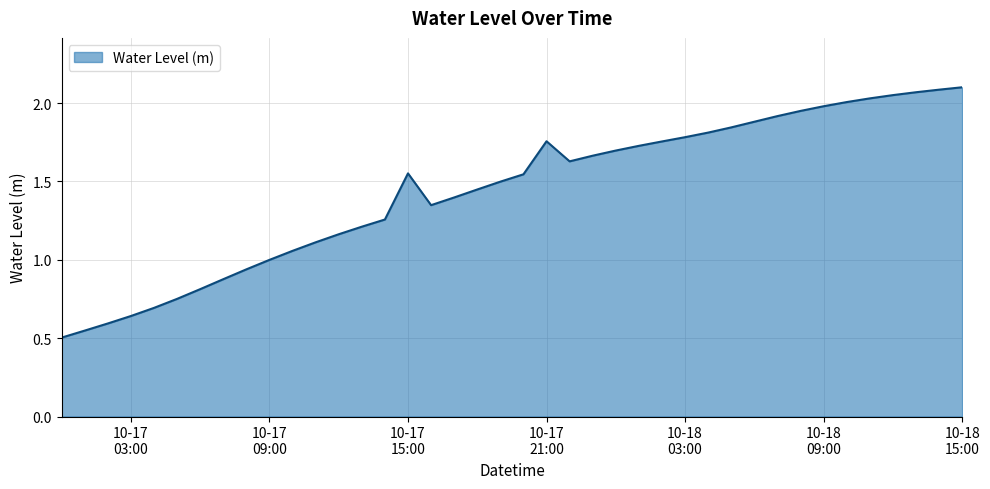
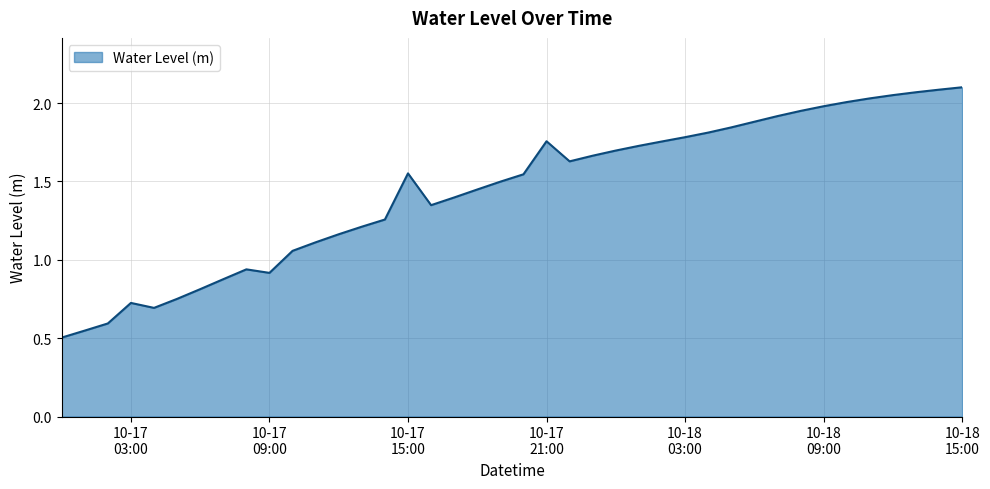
  {
-   "10-17 03:00": 0.64,
-   "10-17 09:00": 1.00,
+   "10-17 03:00": 0.72,
+   "10-17 09:00": 0.92,
    "10-17 15:00": 1.55,
    "10-17 21:00": 1.76,
    "10-18 03:00": 1.78,
    "10-18 09:00": 1.98,
    "10-18 15:00": 2.10
  }
